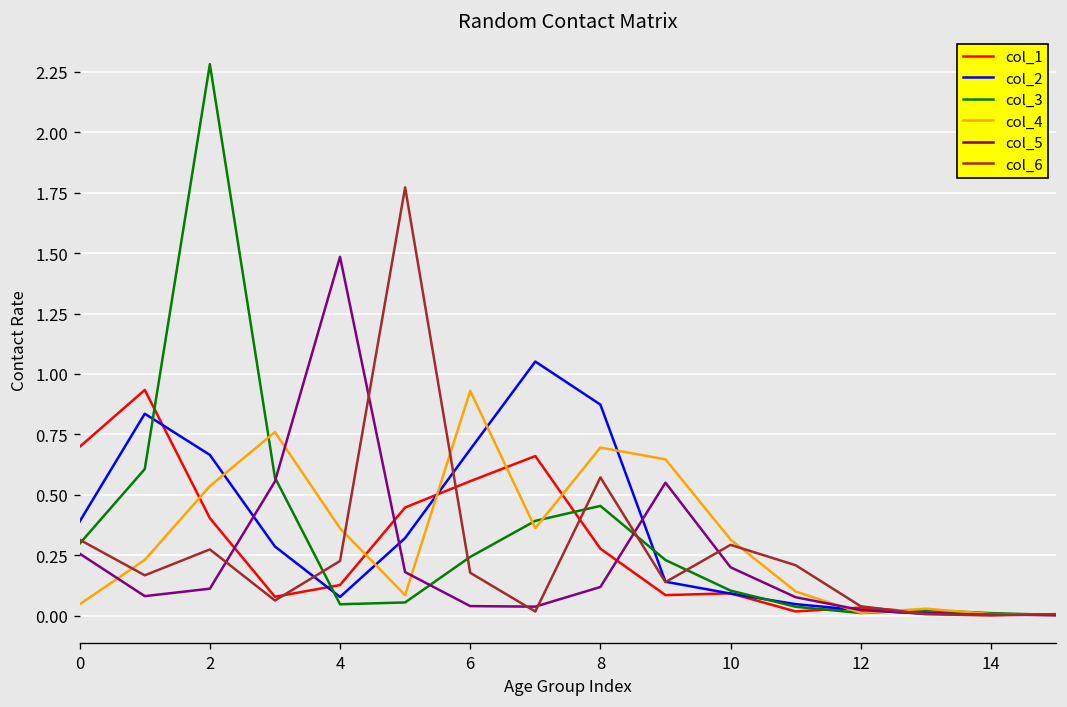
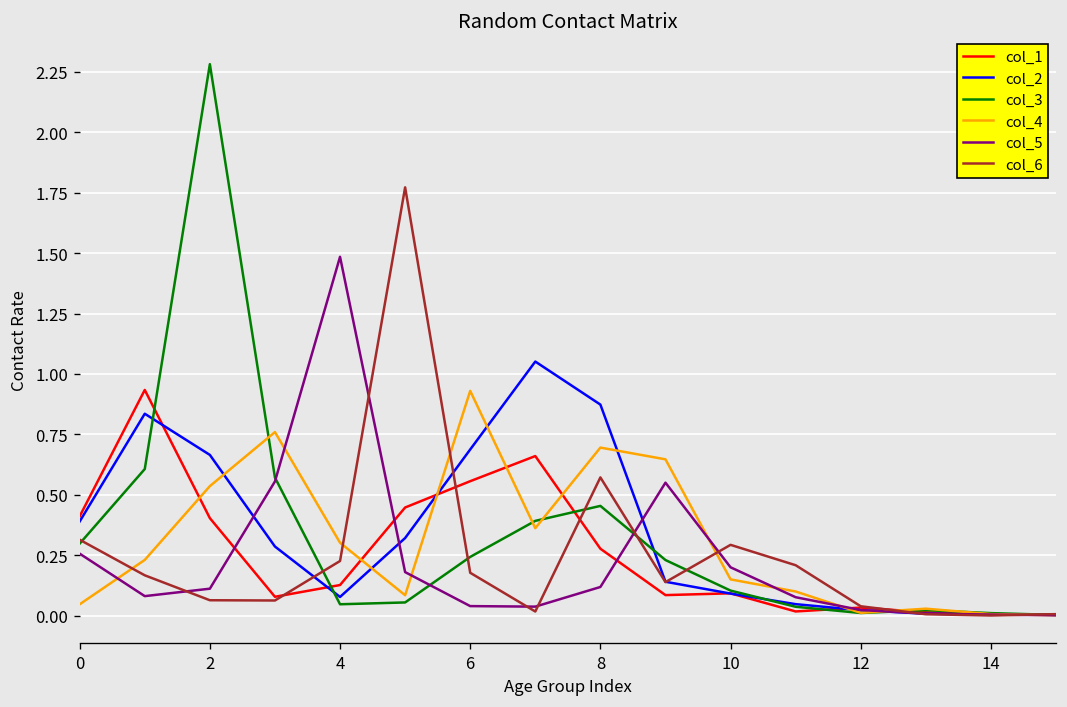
  {
    "col_1": {
-     "0": 0.70,
+     "0": 0.41,
      "2": 0.40,
      "4": 0.13,
      "6": 0.56,
      "8": 0.28
    },
    "col_2": {
      "0": 0.39,
      "2": 0.67,
      "4": 0.08,
      "6": 0.69,
      "8": 0.87
    },
    "col_3": {
      "0": 0.30,
      "2": 2.28,
      "4": 0.05,
      "6": 0.24,
      "8": 0.45
    },
    "col_4": {
      "0": 0.05,
      "2": 0.54,
-     "4": 0.36,
+     "4": 0.30,
      "6": 0.93,
      "8": 0.70,
-     "10": 0.32
+     "10": 0.15
    },
    "col_5": {
      "0": 0.26,
      "2": 0.11,
      "4": 1.48,
      "6": 0.04,
      "8": 0.12,
      "10": 0.20
    },
    "col_6": {
      "0": 0.31,
-     "2": 0.27,
+     "2": 0.06,
      "4": 0.23,
      "6": 0.18,
      "8": 0.57,
      "10": 0.29
    }
  }
